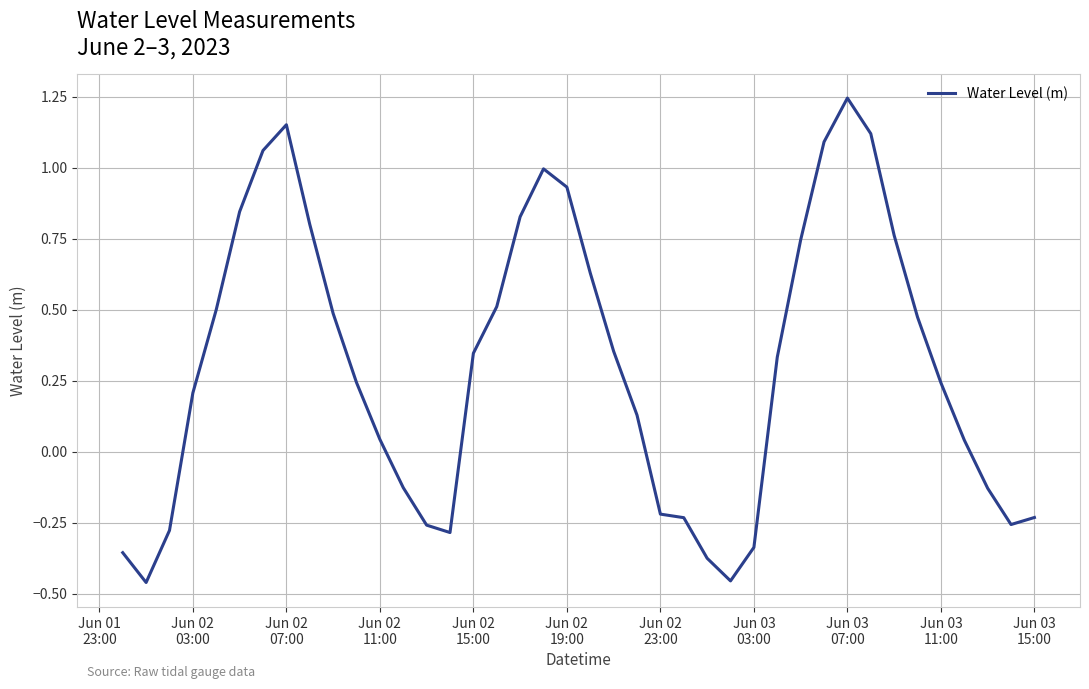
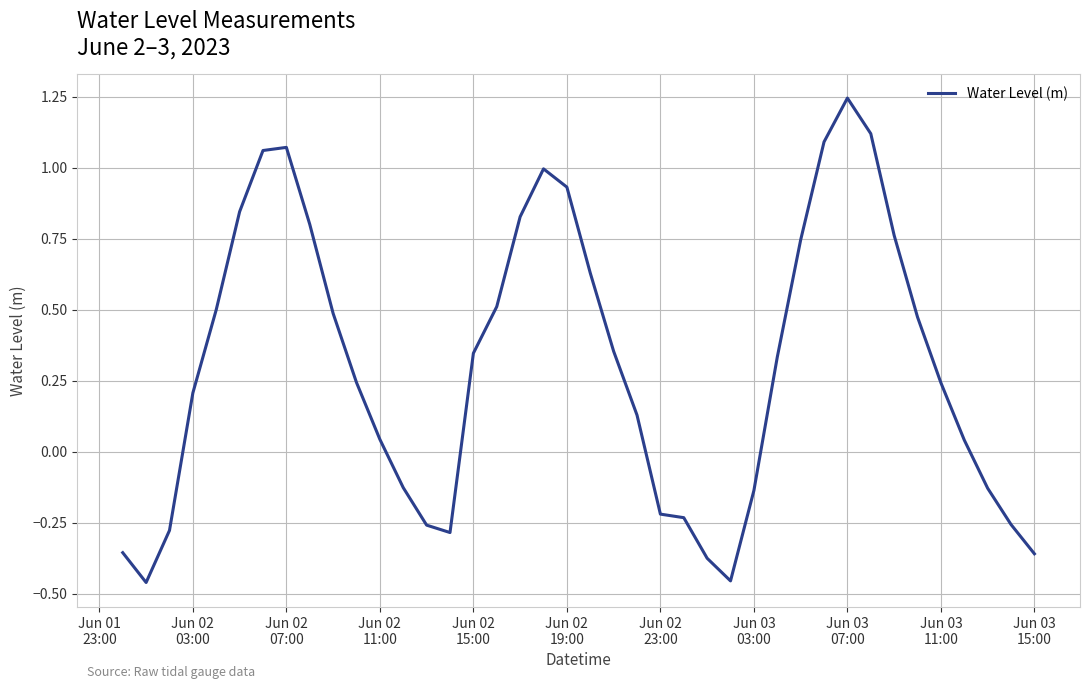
  {
    "Jun 02 03:00": 0.21,
-   "Jun 02 07:00": 1.15,
+   "Jun 02 07:00": 1.07,
    "Jun 02 11:00": 0.04,
    "Jun 02 15:00": 0.35,
    "Jun 02 19:00": 0.93,
    "Jun 02 23:00": -0.22,
-   "Jun 03 03:00": -0.34,
+   "Jun 03 03:00": -0.14,
    "Jun 03 07:00": 1.24,
    "Jun 03 11:00": 0.24,
-   "Jun 03 15:00": -0.23
+   "Jun 03 15:00": -0.36
  }
